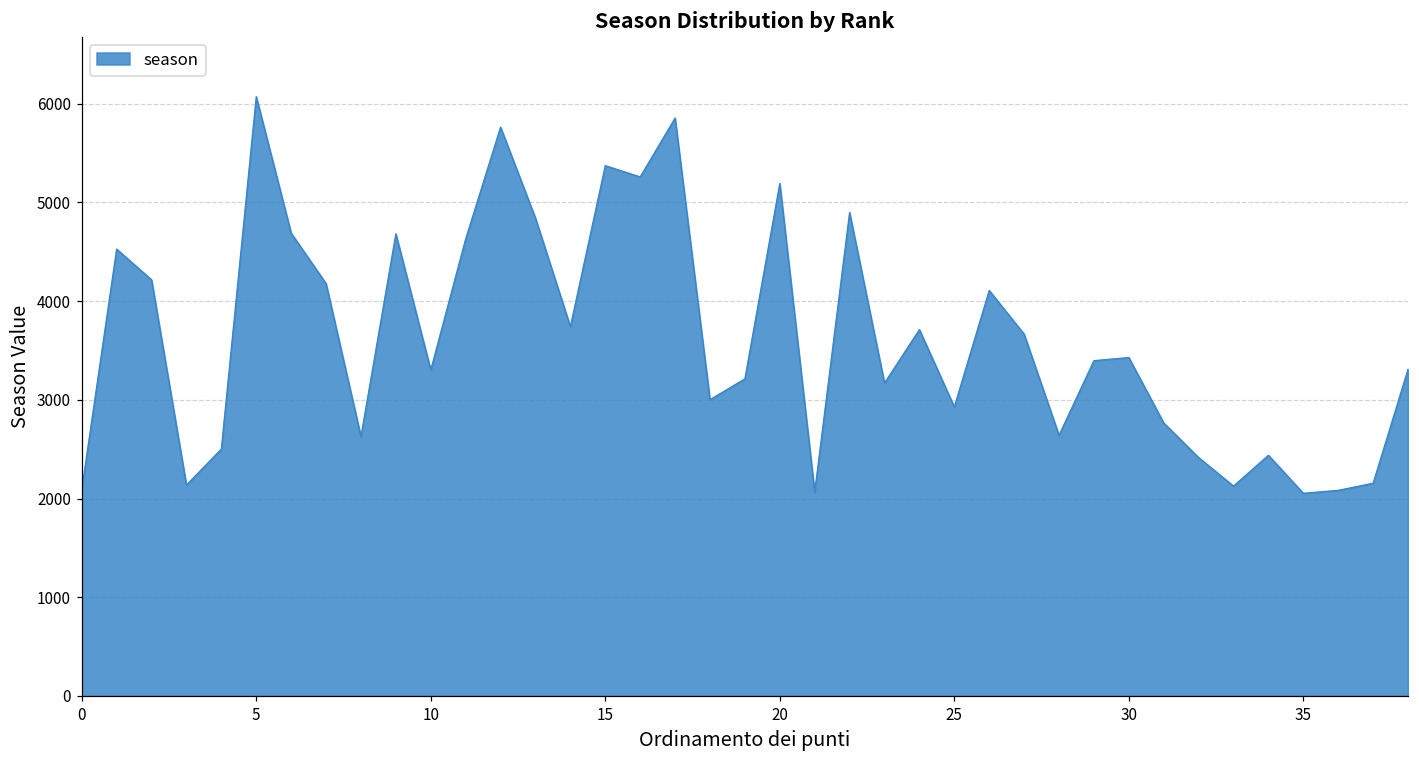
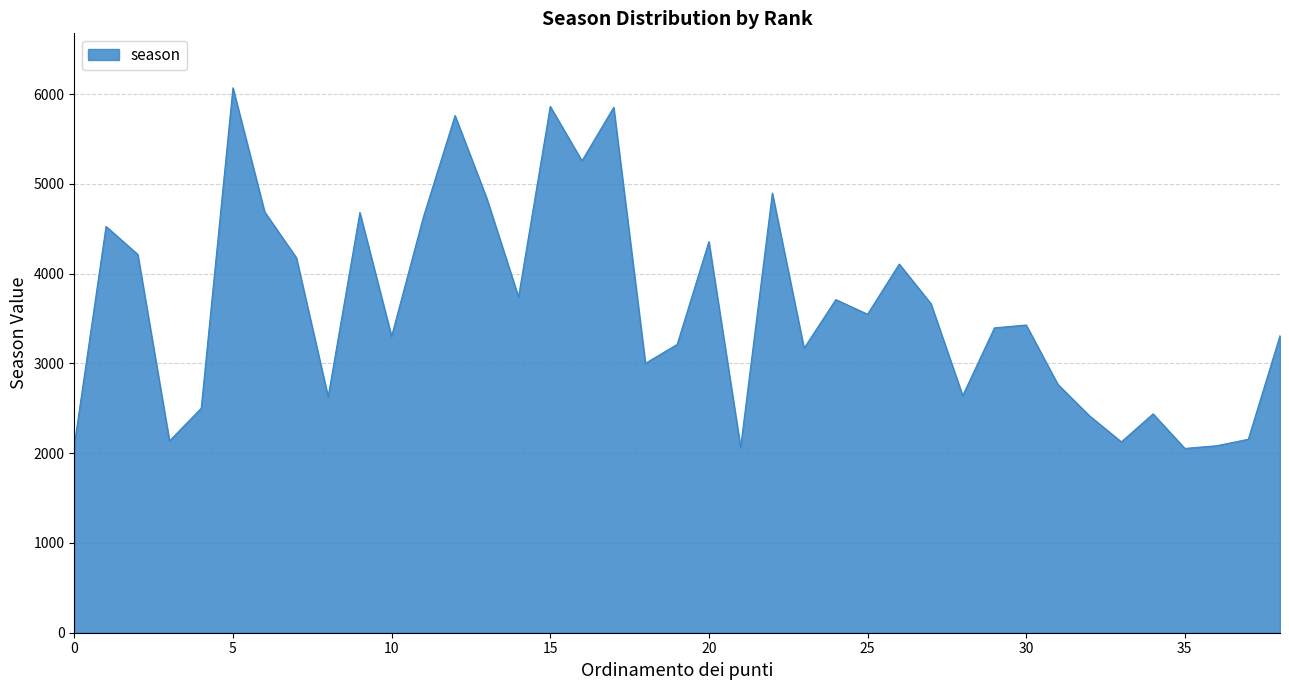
  {
    "0": 2100,
    "5": 6100,
    "10": 3300,
-   "15": 5400,
-   "20": 5200,
-   "25": 2900,
+   "15": 5900,
+   "20": 4400,
+   "25": 3500,
    "30": 3400,
    "35": 2100
  }
